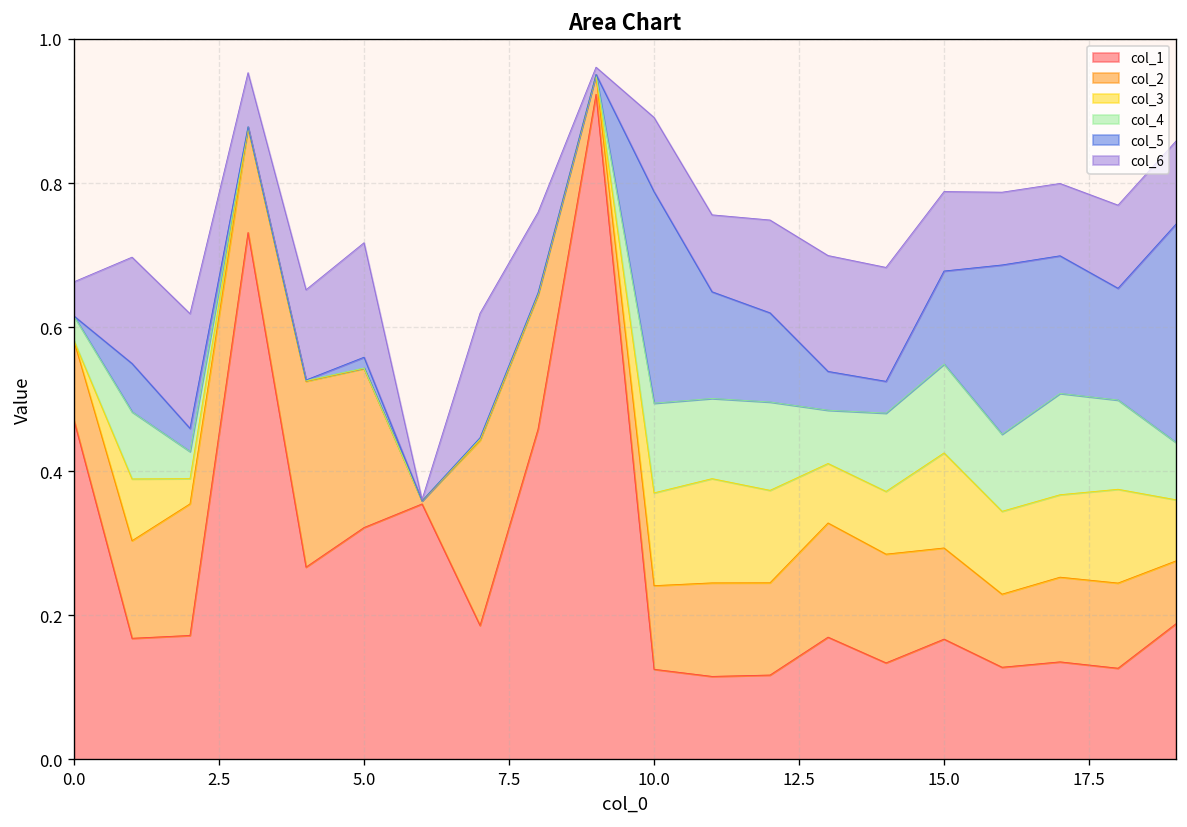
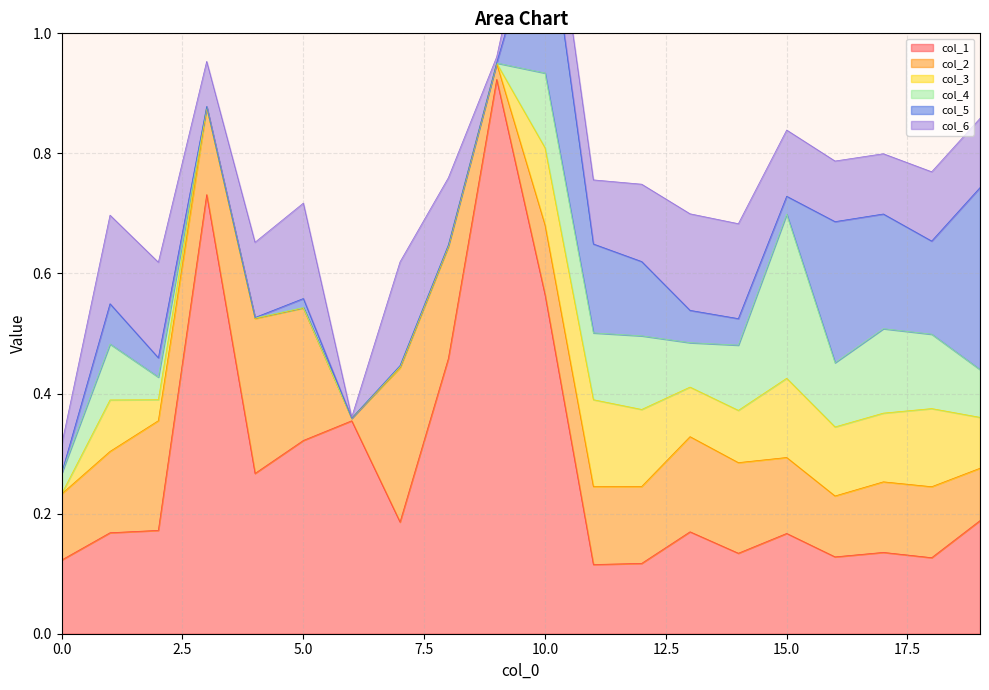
  {
    "col_1": {
-     "0.0": 0.47,
+     "0.0": 0.12,
      "5.0": 0.32,
-     "10.0": 0.13,
+     "10.0": 0.56,
      "15.0": 0.17
    },
    "col_4": {
      "10.0": 0.12,
-     "15.0": 0.12
+     "15.0": 0.27
    },
    "col_5": {
      "5.0": 0.02,
-     "15.0": 0.13
+     "15.0": 0.03
    },
    "col_6": {
      "0.0": 0.05,
      "5.0": 0.16,
      "15.0": 0.11
    }
  }
